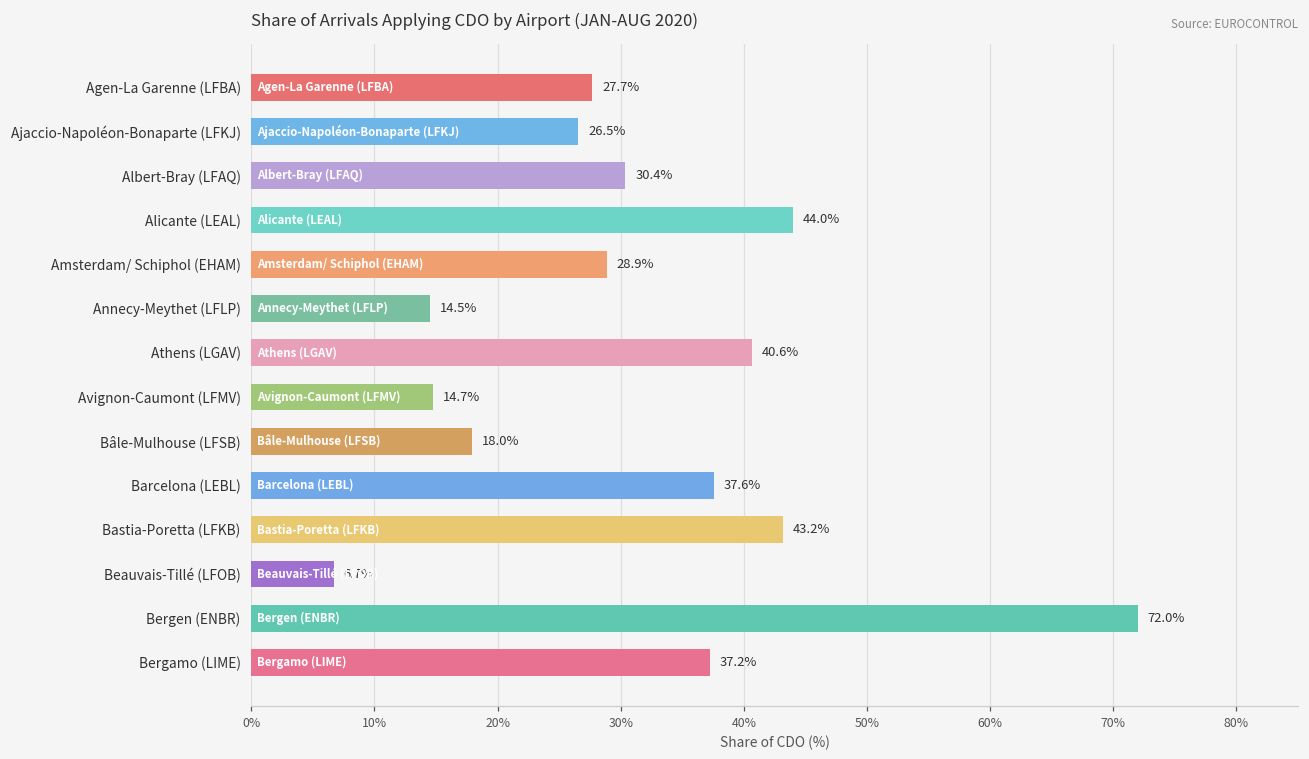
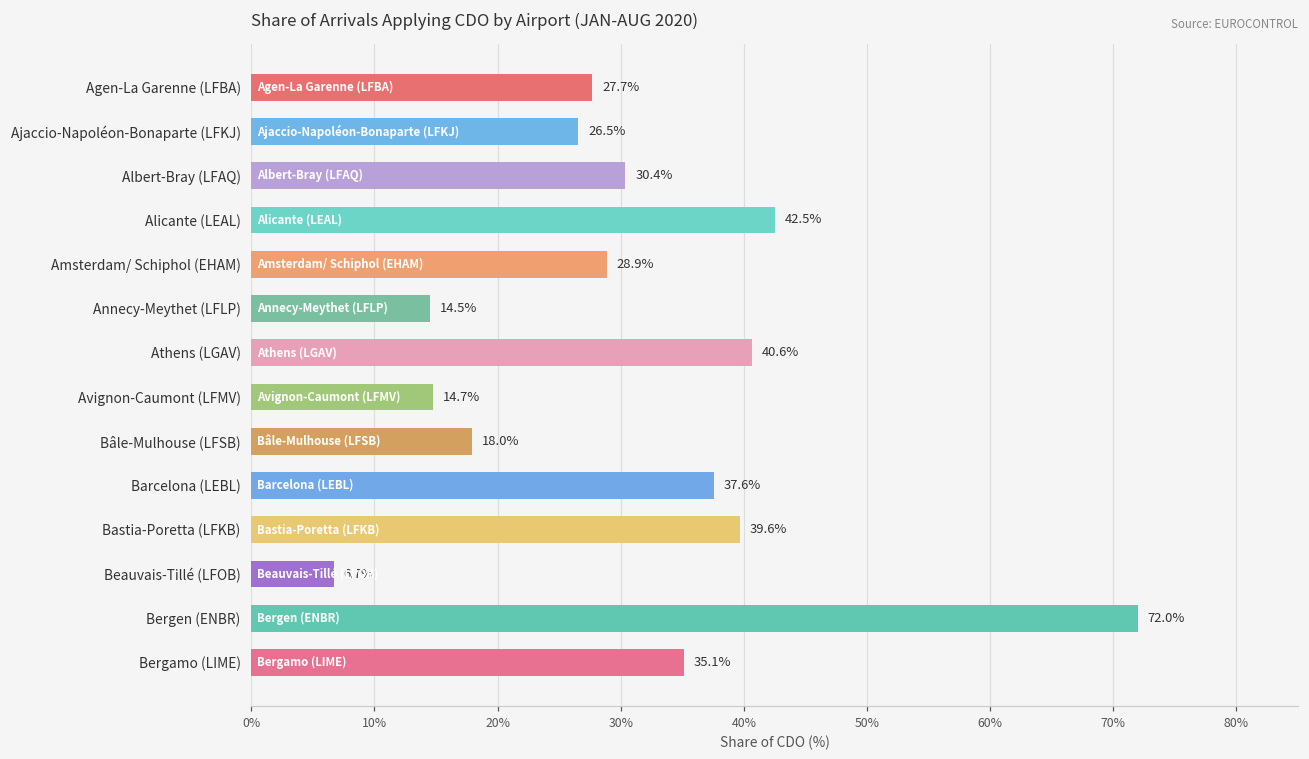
  {
    "Agen-La Garenne (LFBA)": "27.7%",
    "Ajaccio-Napoléon-Bonaparte (LFKJ)": "26.5%",
    "Albert-Bray (LFAQ)": "30.4%",
-   "Alicante (LEAL)": "44.0%",
+   "Alicante (LEAL)": "42.5%",
    "Amsterdam/ Schiphol (EHAM)": "28.9%",
    "Annecy-Meythet (LFLP)": "14.5%",
    "Athens (LGAV)": "40.6%",
    "Avignon-Caumont (LFMV)": "14.7%",
    "Bâle-Mulhouse (LFSB)": "18.0%",
    "Barcelona (LEBL)": "37.6%",
-   "Bastia-Poretta (LFKB)": "43.2%",
+   "Bastia-Poretta (LFKB)": "39.6%",
    "Bergen (ENBR)": "72.0%",
-   "Bergamo (LIME)": "37.2%"
+   "Bergamo (LIME)": "35.1%"
  }
